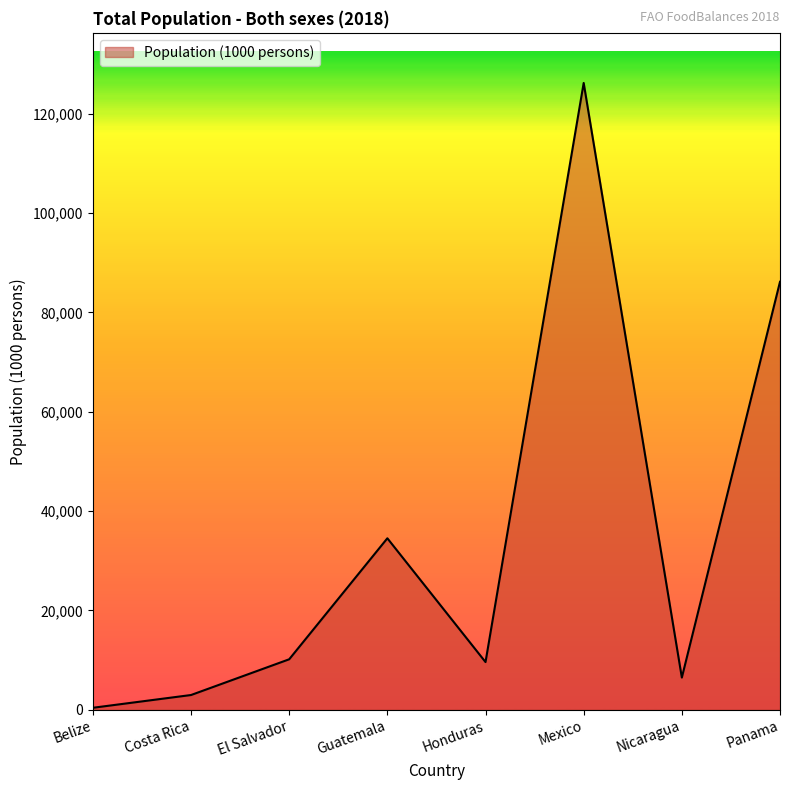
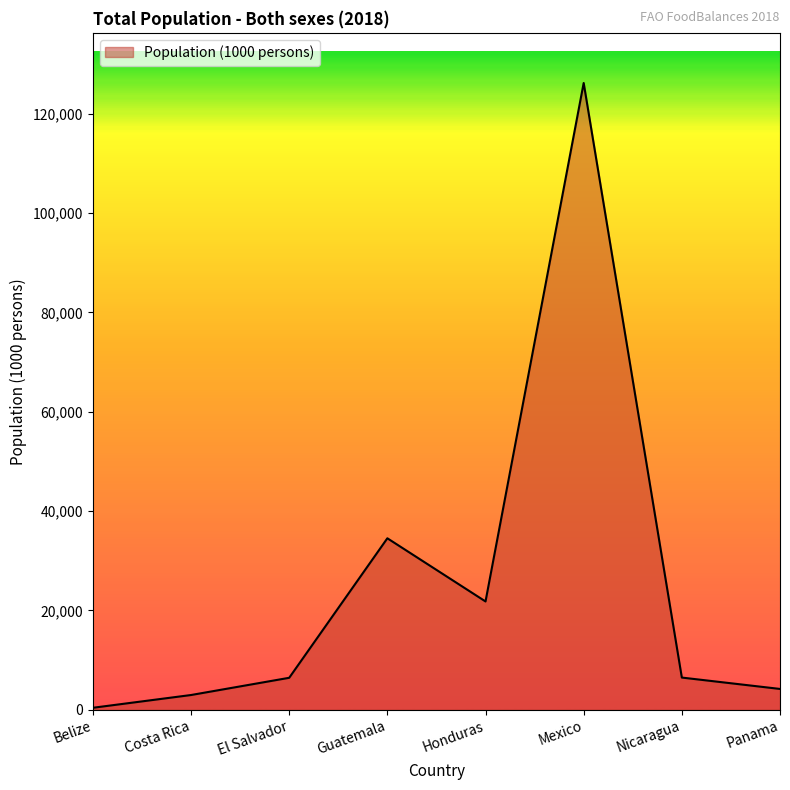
  {
    "Belize": "0",
    "Costa Rica": "3,000",
-   "El Salvador": "10,000",
+   "El Salvador": "6,000",
    "Guatemala": "35,000",
-   "Honduras": "10,000",
+   "Honduras": "22,000",
    "Mexico": "126,000",
    "Nicaragua": "6,000",
-   "Panama": "86,000"
+   "Panama": "4,000"
  }
